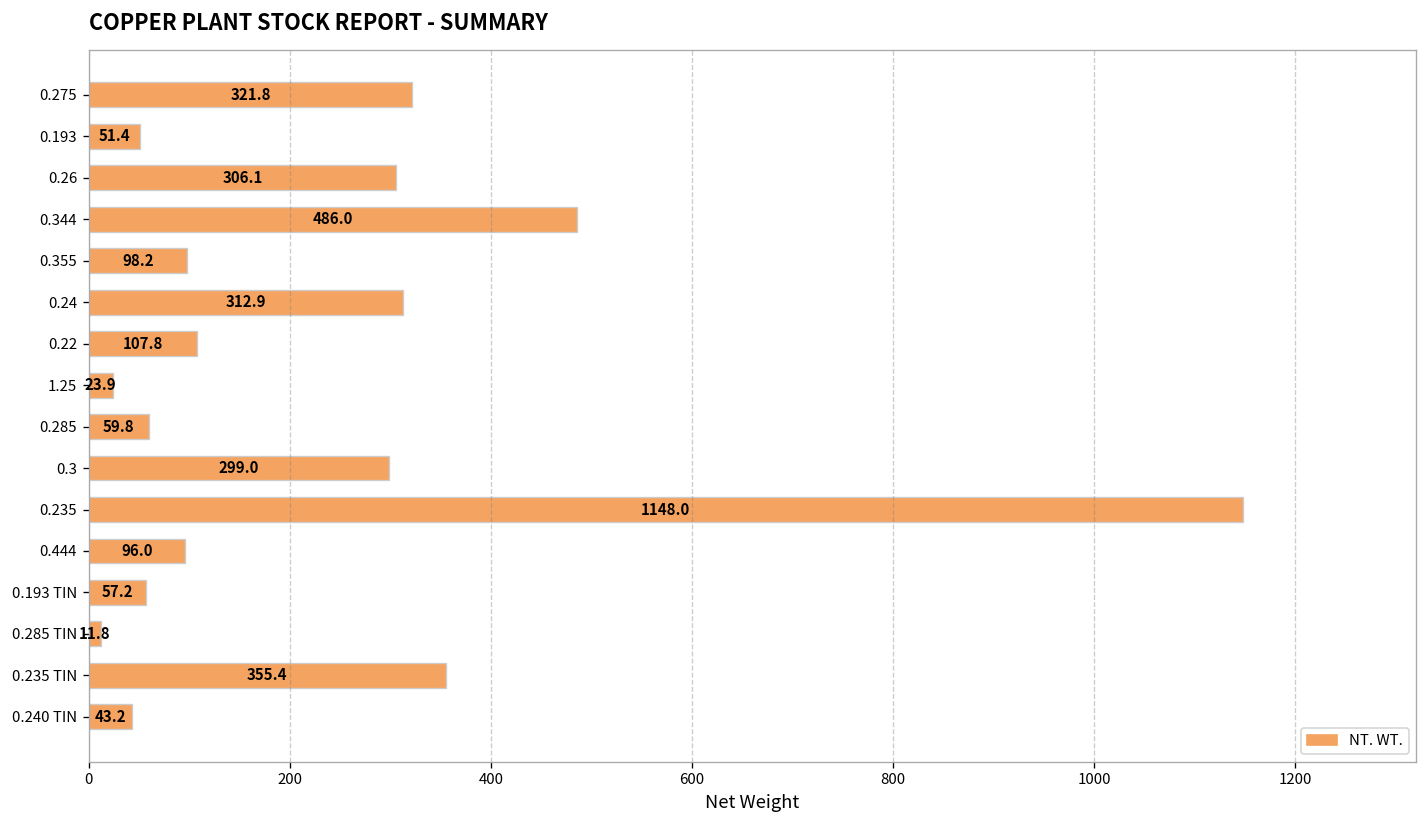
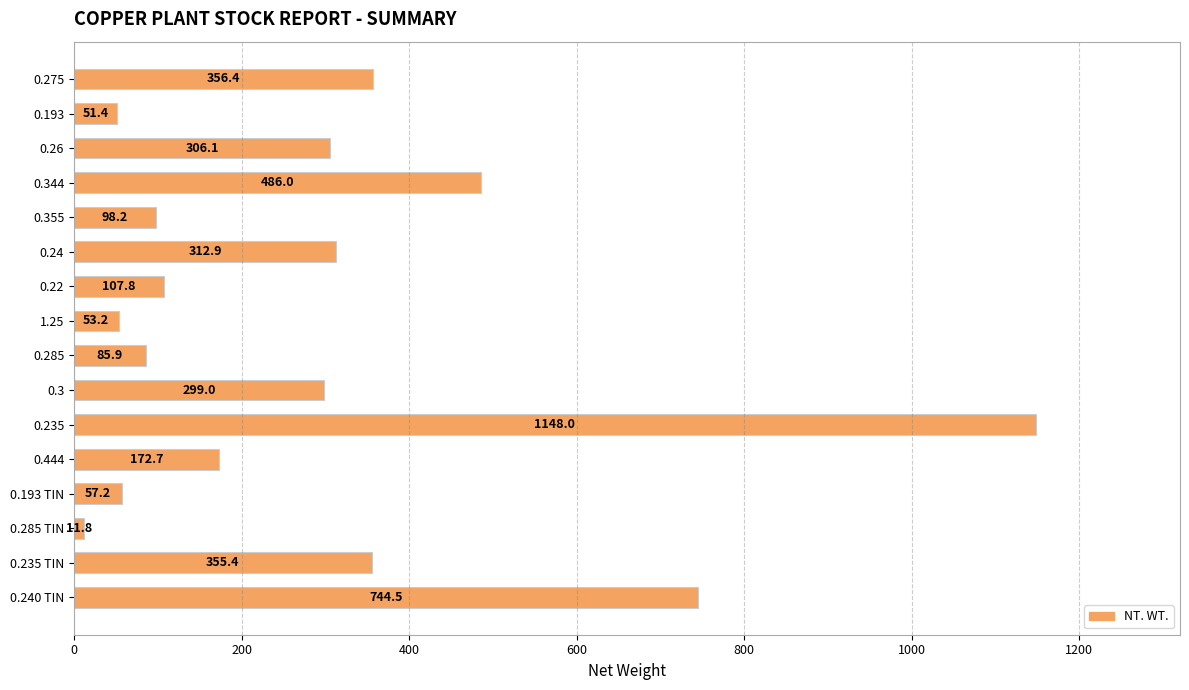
  {
-   "0.275": 321.8,
+   "0.275": 356.4,
    "0.193": 51.4,
    "0.26": 306.1,
    "0.344": 486.0,
    "0.355": 98.2,
    "0.24": 312.9,
    "0.22": 107.8,
-   "1.25": 23.9,
-   "0.285": 59.8,
+   "1.25": 53.2,
+   "0.285": 85.9,
    "0.3": 299.0,
    "0.235": 1148.0,
-   "0.444": 96.0,
+   "0.444": 172.7,
    "0.193 TIN": 57.2,
    "0.285 TIN": 11.8,
    "0.235 TIN": 355.4,
-   "0.240 TIN": 43.2
+   "0.240 TIN": 744.5
  }
